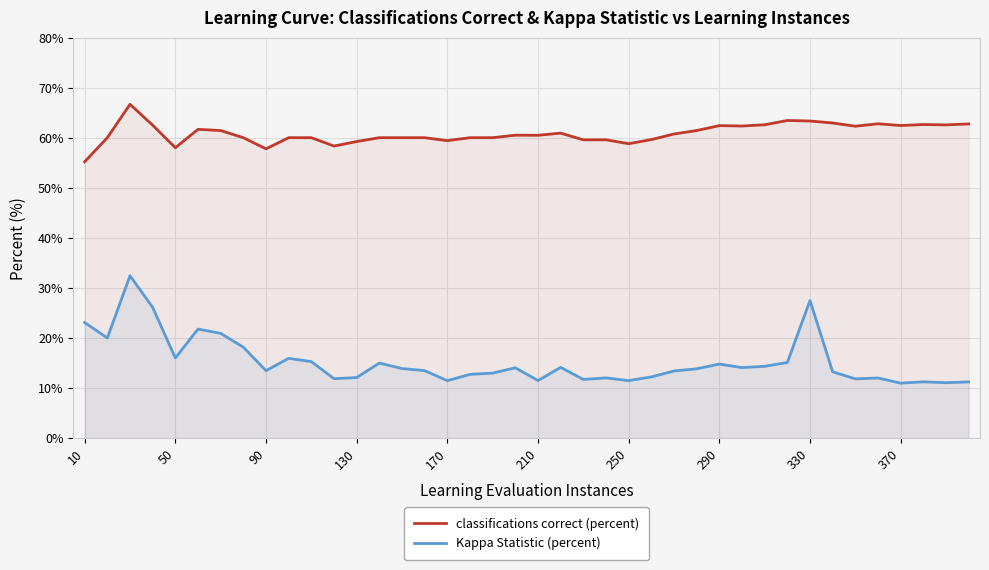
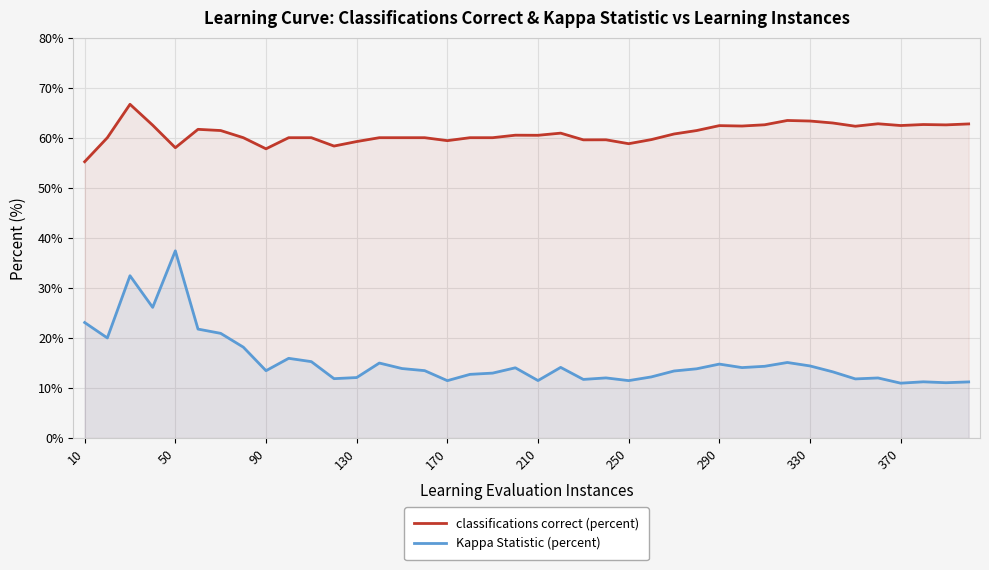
  {
    "classifications correct (percent)": {
      "10": "55%",
      "50": "58%",
      "90": "58%",
      "130": "59%",
      "170": "59%",
      "210": "60%",
      "250": "59%",
      "290": "62%",
      "330": "63%",
      "370": "62%"
    },
    "Kappa Statistic (percent)": {
      "10": "23%",
-     "50": "16%",
+     "50": "37%",
      "90": "13%",
      "130": "12%",
      "170": "11%",
      "210": "11%",
      "250": "11%",
      "290": "15%",
-     "330": "27%",
+     "330": "14%",
      "370": "11%"
    }
  }
